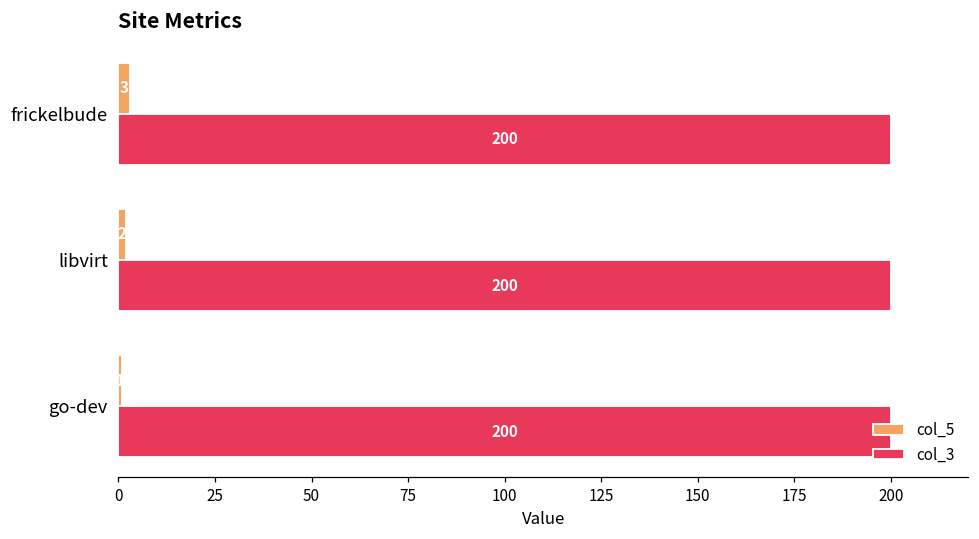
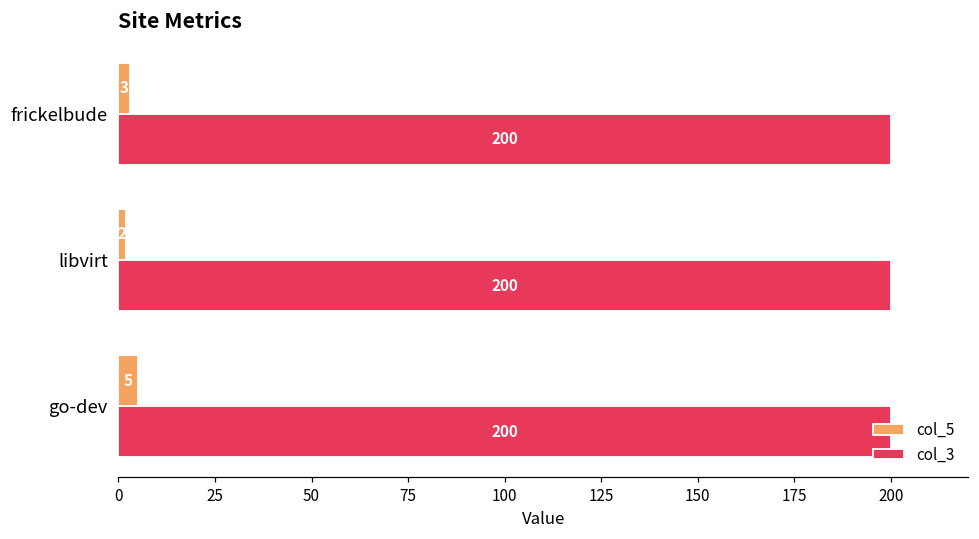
  {
    "col_5": {
      "libvirt": 2,
-     "go-dev": 1
+     "go-dev": 5
    },
    "col_3": {
      "frickelbude": 200,
      "libvirt": 200,
      "go-dev": 200
    }
  }
